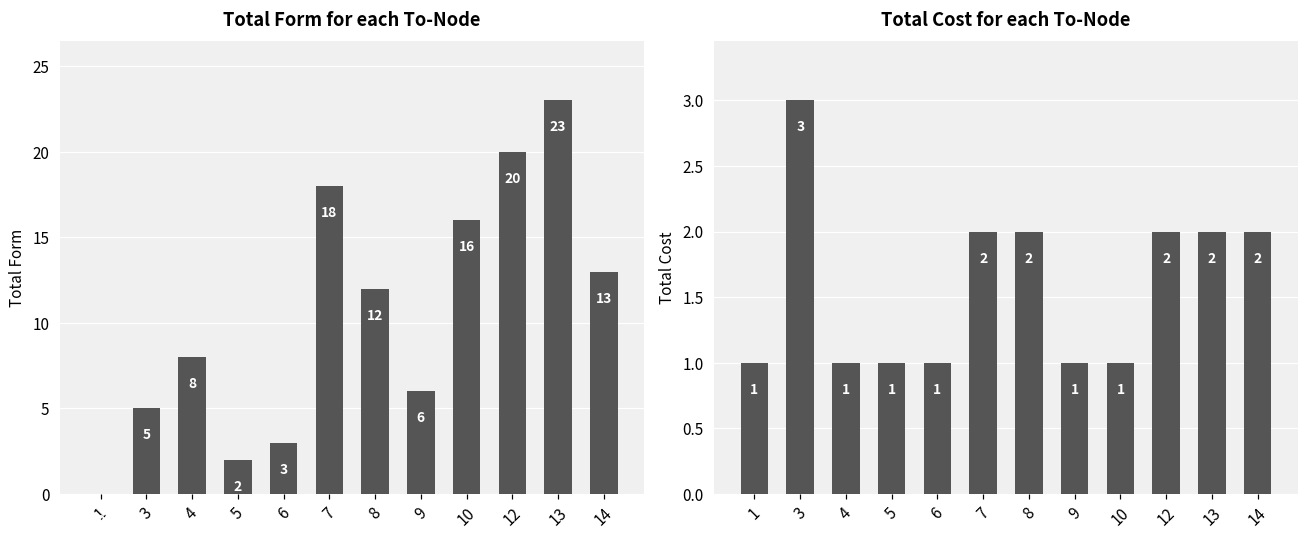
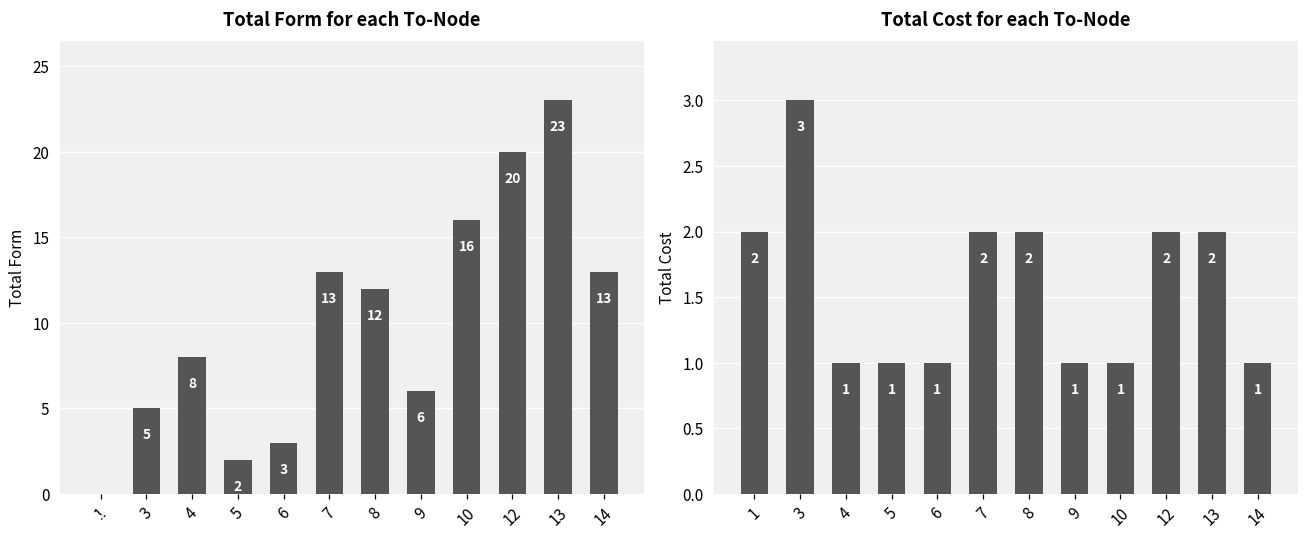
  {
    "Total Form for each To-Node": {
      "3": 5,
      "4": 8,
      "5": 2,
      "6": 3,
-     "7": 18,
+     "7": 13,
      "8": 12,
      "9": 6,
      "10": 16,
      "12": 20,
      "13": 23,
      "14": 13
    },
    "Total Cost for each To-Node": {
-     "1": 1,
+     "1": 2,
      "3": 3,
      "4": 1,
      "5": 1,
      "6": 1,
      "7": 2,
      "8": 2,
      "9": 1,
      "10": 1,
      "12": 2,
      "13": 2,
-     "14": 2
+     "14": 1
    }
  }
